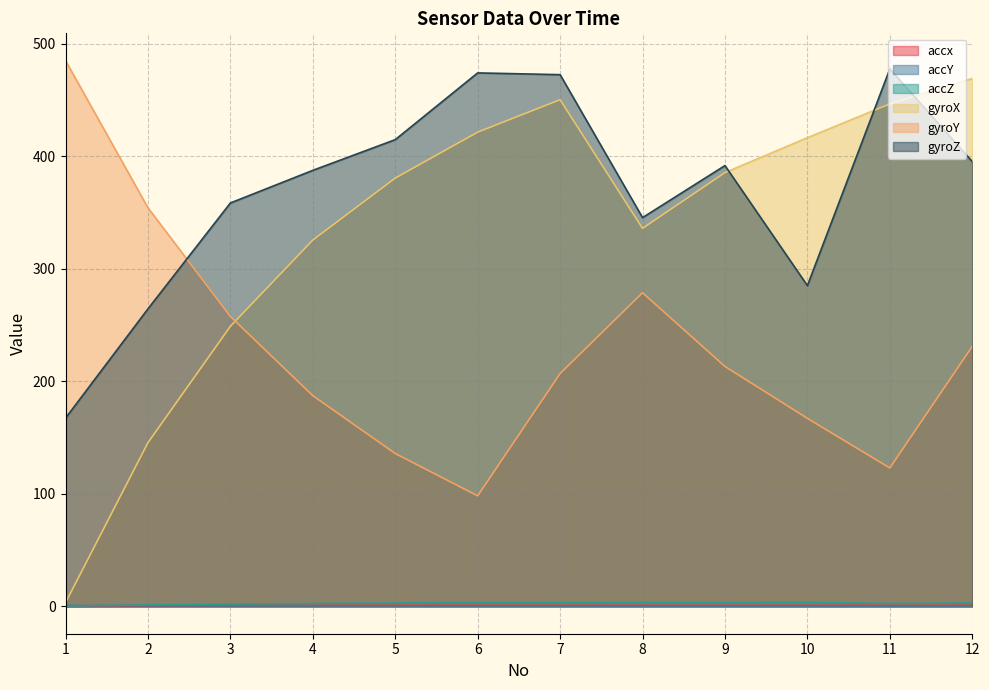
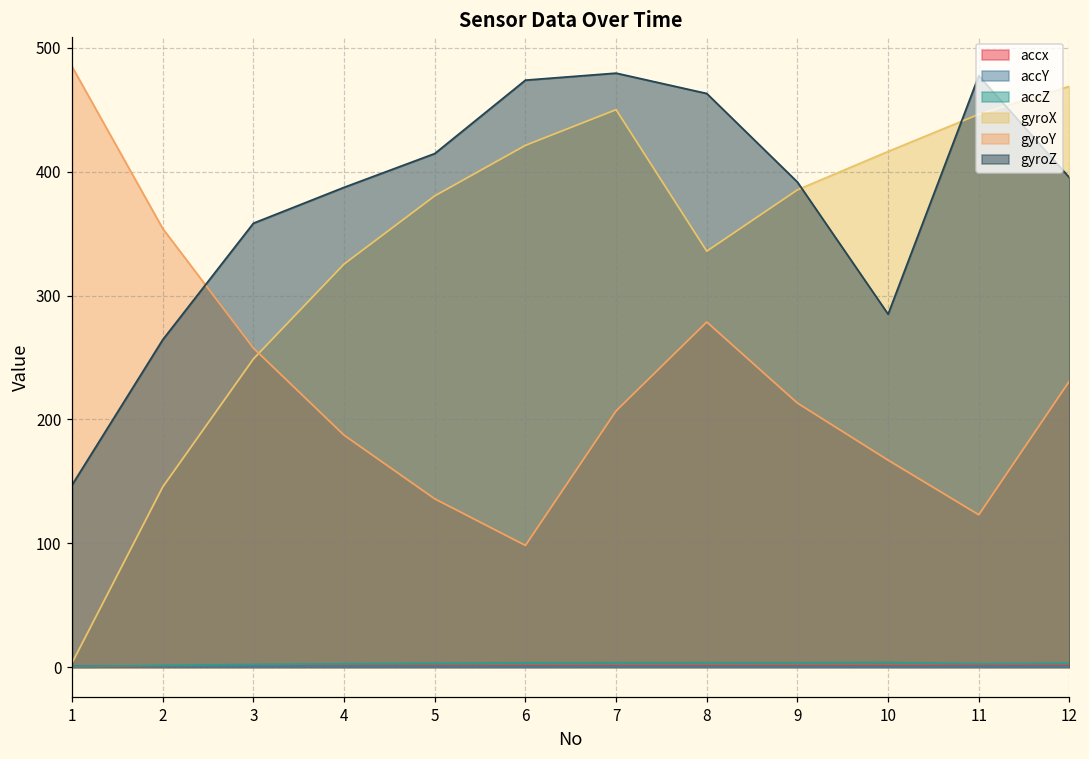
  {
    "gyroZ": {
-     "1": 167,
+     "1": 147,
      "2": 264,
      "3": 358,
      "4": 387,
      "5": 415,
      "6": 474,
-     "7": 472,
-     "8": 345,
+     "7": 480,
+     "8": 463,
      "9": 392,
      "10": 285,
      "12": 395
    }
  }
